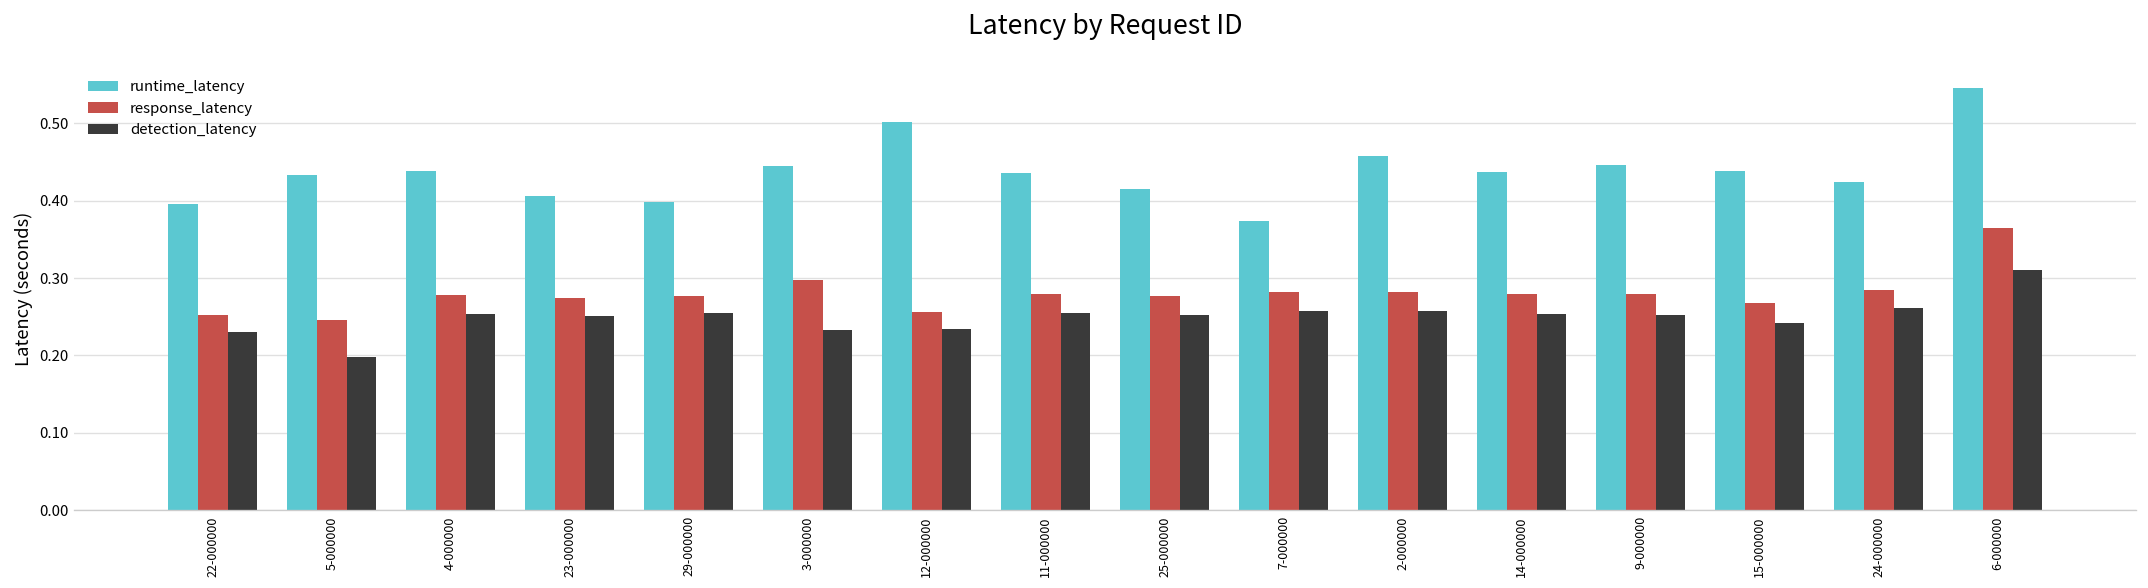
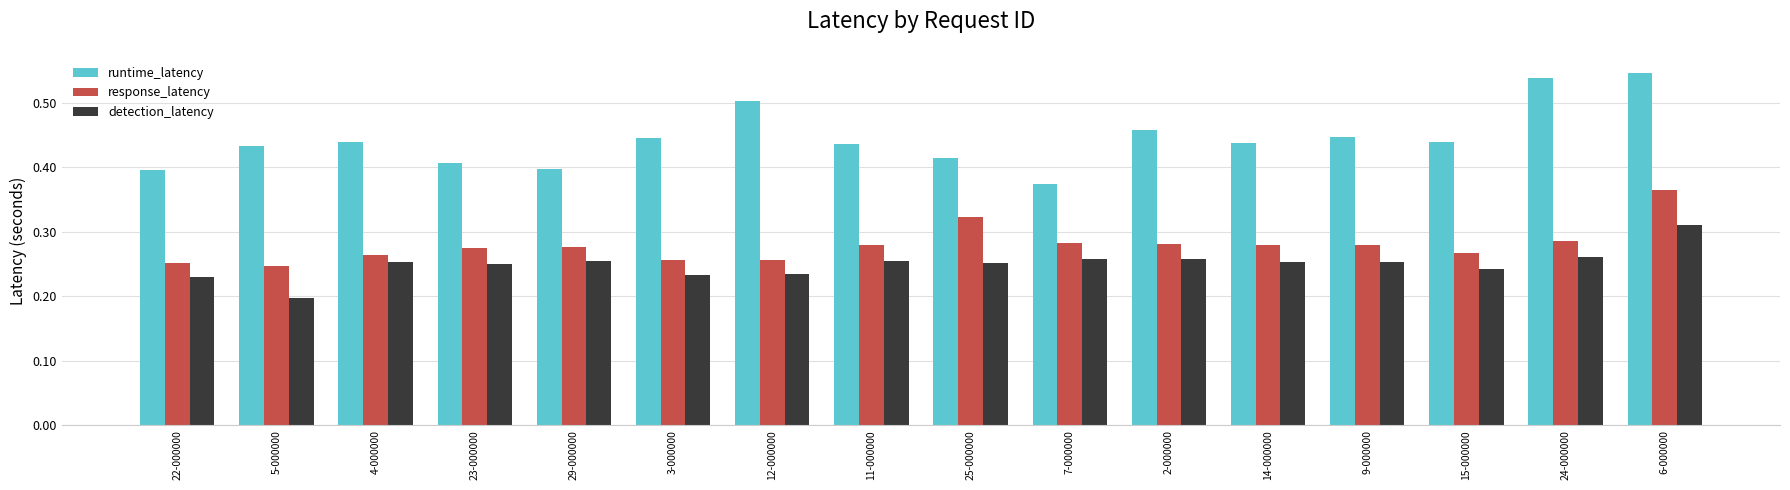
  {
    "runtime_latency": {
      "22-000000": 0.40,
      "5-000000": 0.43,
      "4-000000": 0.44,
      "23-000000": 0.41,
      "29-000000": 0.40,
      "3-000000": 0.44,
      "12-000000": 0.50,
      "11-000000": 0.44,
      "25-000000": 0.41,
      "7-000000": 0.37,
      "2-000000": 0.46,
      "14-000000": 0.44,
      "9-000000": 0.45,
      "15-000000": 0.44,
-     "24-000000": 0.42,
+     "24-000000": 0.54,
      "6-000000": 0.55
    },
    "response_latency": {
      "22-000000": 0.25,
      "5-000000": 0.25,
-     "4-000000": 0.28,
+     "4-000000": 0.26,
      "23-000000": 0.27,
      "29-000000": 0.28,
-     "3-000000": 0.30,
+     "3-000000": 0.26,
      "12-000000": 0.26,
      "11-000000": 0.28,
-     "25-000000": 0.28,
+     "25-000000": 0.32,
      "7-000000": 0.28,
      "2-000000": 0.28,
      "14-000000": 0.28,
      "9-000000": 0.28,
      "15-000000": 0.27,
      "24-000000": 0.29,
      "6-000000": 0.37
    },
    "detection_latency": {
      "22-000000": 0.23,
      "5-000000": 0.20,
      "4-000000": 0.25,
      "23-000000": 0.25,
      "29-000000": 0.26,
      "3-000000": 0.23,
      "12-000000": 0.23,
      "11-000000": 0.25,
      "25-000000": 0.25,
      "7-000000": 0.26,
      "2-000000": 0.26,
      "14-000000": 0.25,
      "9-000000": 0.25,
      "15-000000": 0.24,
      "24-000000": 0.26,
      "6-000000": 0.31
    }
  }
